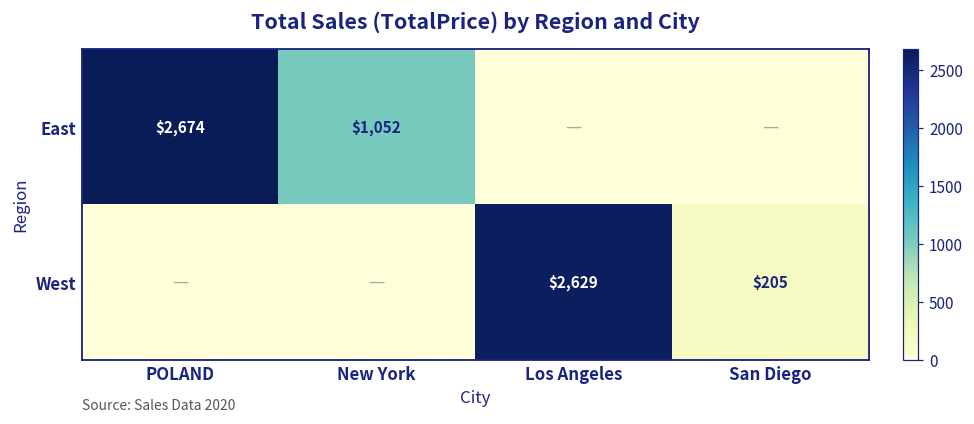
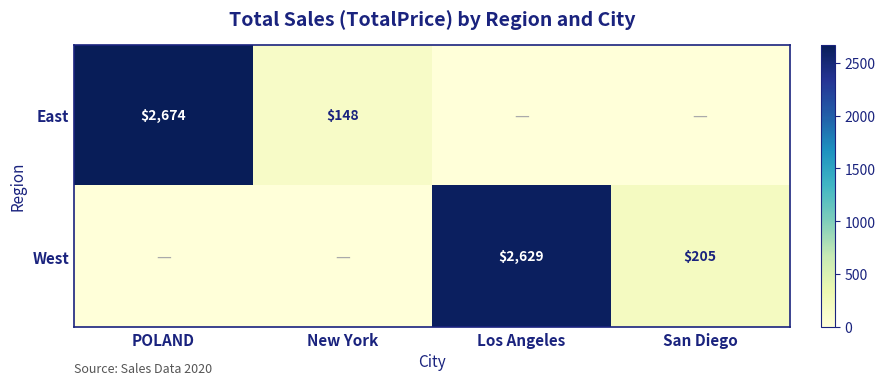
  {
    "East": {
      "POLAND": "$2,674",
-     "New York": "$1,052"
+     "New York": "$148"
    },
    "West": {
      "Los Angeles": "$2,629",
      "San Diego": "$205"
    }
  }
